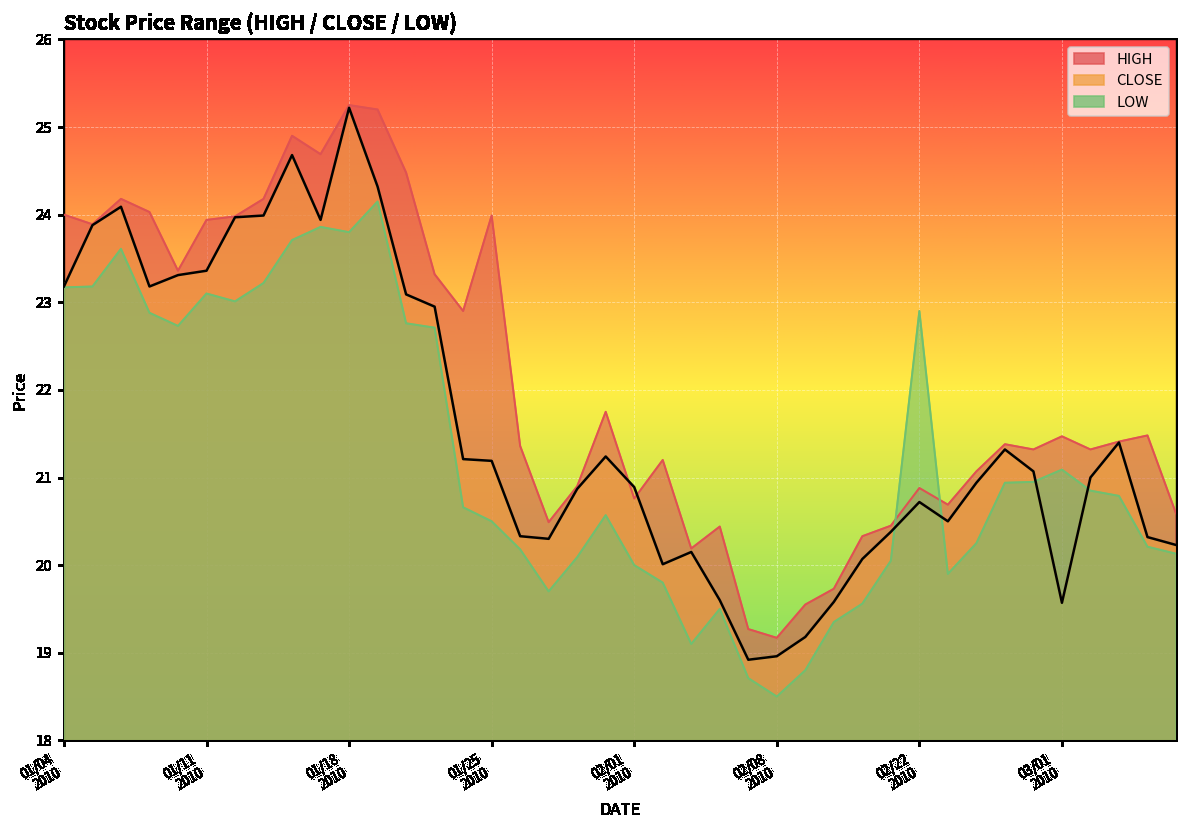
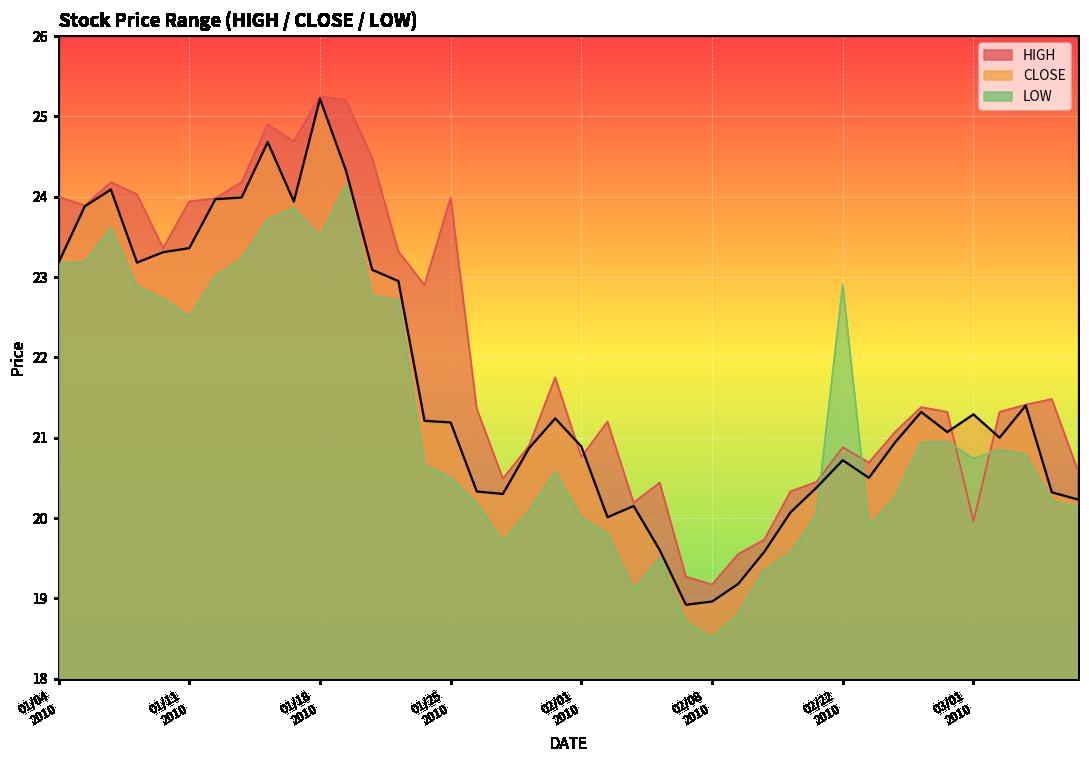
  {
    "HIGH": {
      "01/04 2010": 24.0,
      "01/11 2010": 23.9,
      "01/25 2010": 24.0,
      "02/01 2010": 20.8,
      "02/08 2010": 19.2,
      "02/22 2010": 20.9,
-     "03/01 2010": 21.5
+     "03/01 2010": 20.0
    },
    "CLOSE": {
      "01/11 2010": 23.4,
      "01/25 2010": 21.2,
      "02/01 2010": 20.9,
      "02/08 2010": 19.0,
      "02/22 2010": 20.7,
-     "03/01 2010": 19.6
+     "03/01 2010": 21.3
    },
    "LOW": {
-     "01/11 2010": 23.1,
-     "01/18 2010": 23.8,
+     "01/11 2010": 22.5,
+     "01/18 2010": 23.5,
      "01/25 2010": 20.5,
      "02/01 2010": 20.0,
      "02/08 2010": 18.5,
      "02/22 2010": 22.9,
-     "03/01 2010": 21.1
+     "03/01 2010": 20.7
    }
  }
